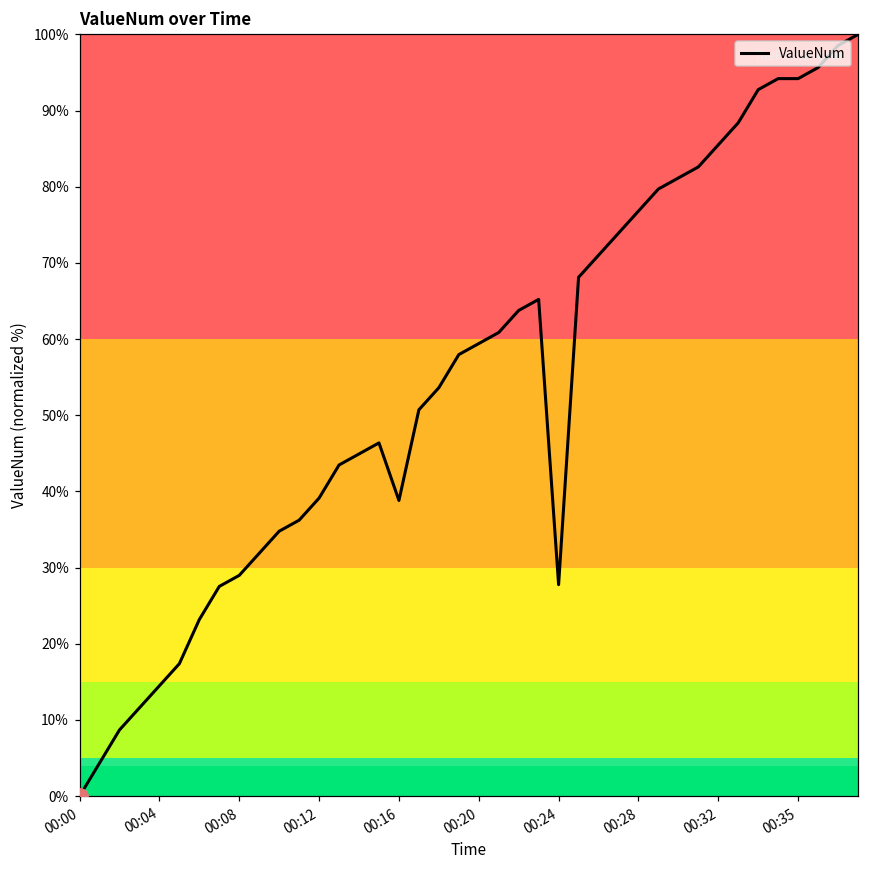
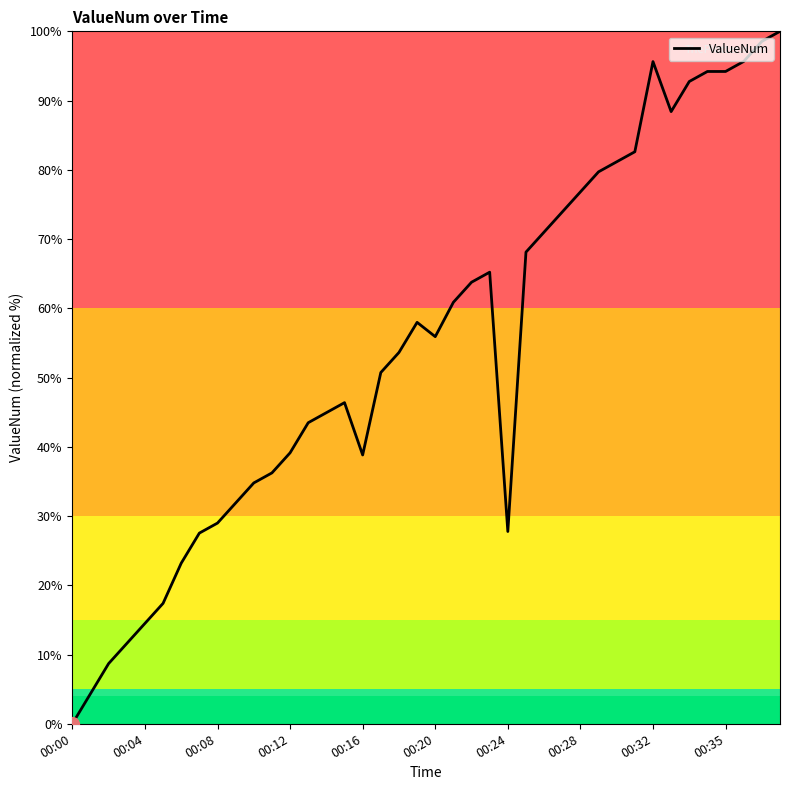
  {
    "ValueNum": {
      "00:04": "14%",
      "00:08": "29%",
      "00:12": "39%",
      "00:16": "39%",
-     "00:20": "59%",
+     "00:20": "56%",
      "00:24": "28%",
      "00:28": "77%",
-     "00:32": "86%"
+     "00:32": "96%"
    }
  }
